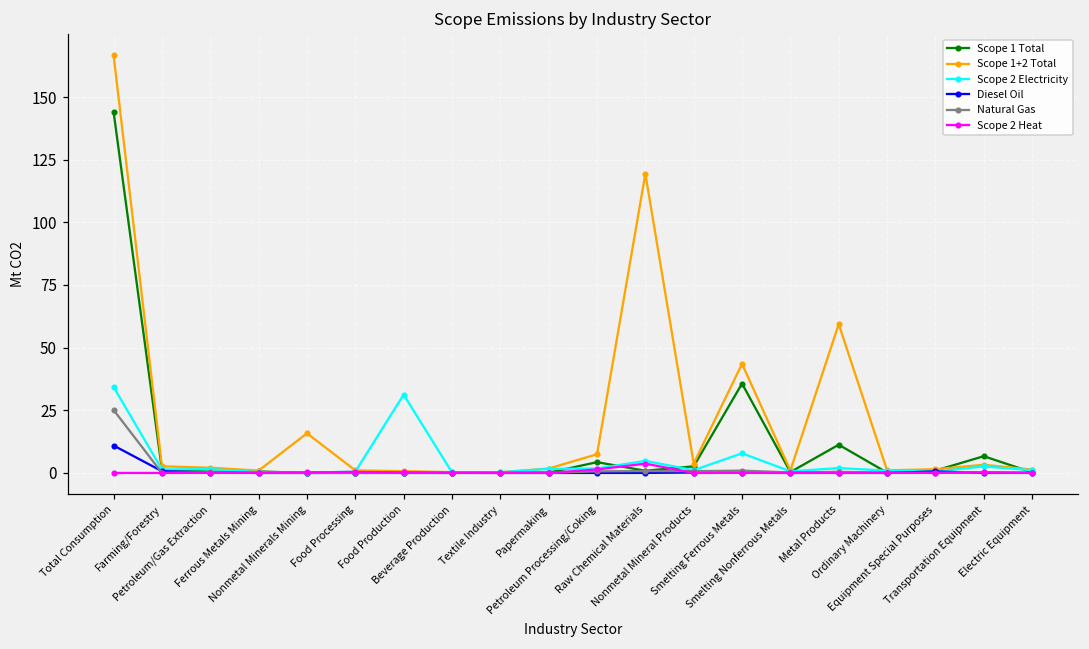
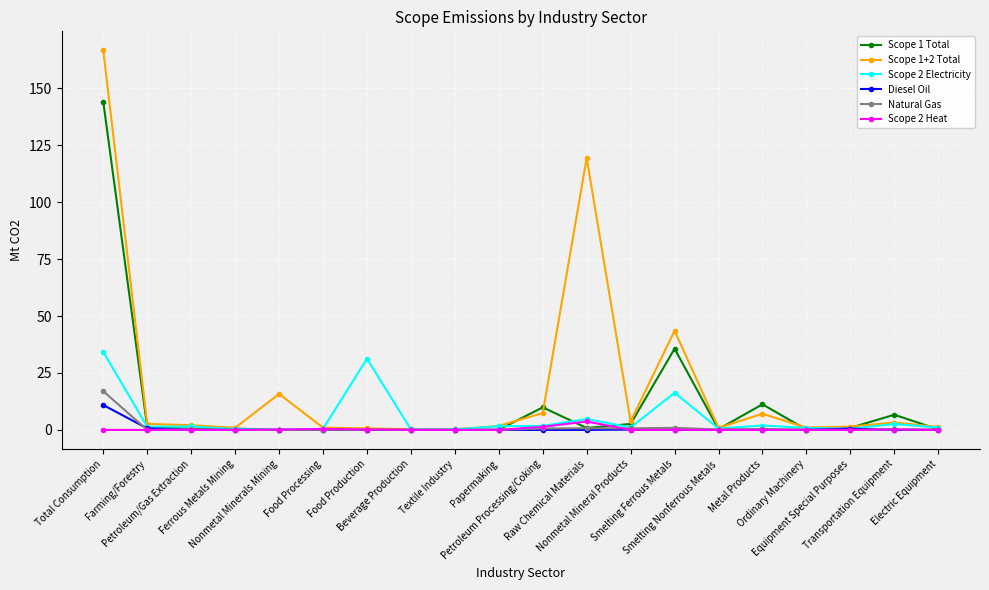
  {
    "Scope 1 Total": {
      "Total Consumption": 144,
-     "Petroleum Processing/Coking": 4,
+     "Petroleum Processing/Coking": 10,
      "Smelting Ferrous Metals": 36,
      "Metal Products": 11,
      "Transportation Equipment": 7
    },
    "Scope 1+2 Total": {
      "Total Consumption": 167,
      "Farming/Forestry": 3,
      "Nonmetal Minerals Mining": 16,
      "Petroleum Processing/Coking": 7,
      "Raw Chemical Materials": 119,
      "Smelting Ferrous Metals": 44,
-     "Metal Products": 59
+     "Metal Products": 7
    },
    "Scope 2 Electricity": {
      "Total Consumption": 34,
      "Food Production": 31,
-     "Smelting Ferrous Metals": 8,
+     "Smelting Ferrous Metals": 16,
      "Metal Products": 2
    },
    "Diesel Oil": {
      "Total Consumption": 11
    },
    "Natural Gas": {
-     "Total Consumption": 25
+     "Total Consumption": 17
    },
    "Scope 2 Heat": {
      "Total Consumption": 0
    }
  }
